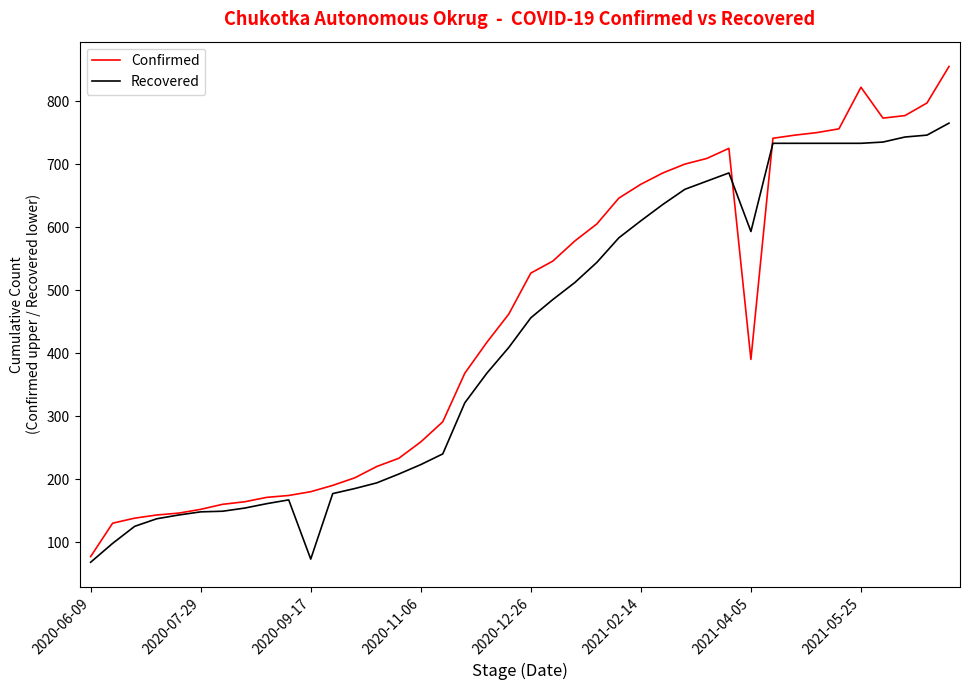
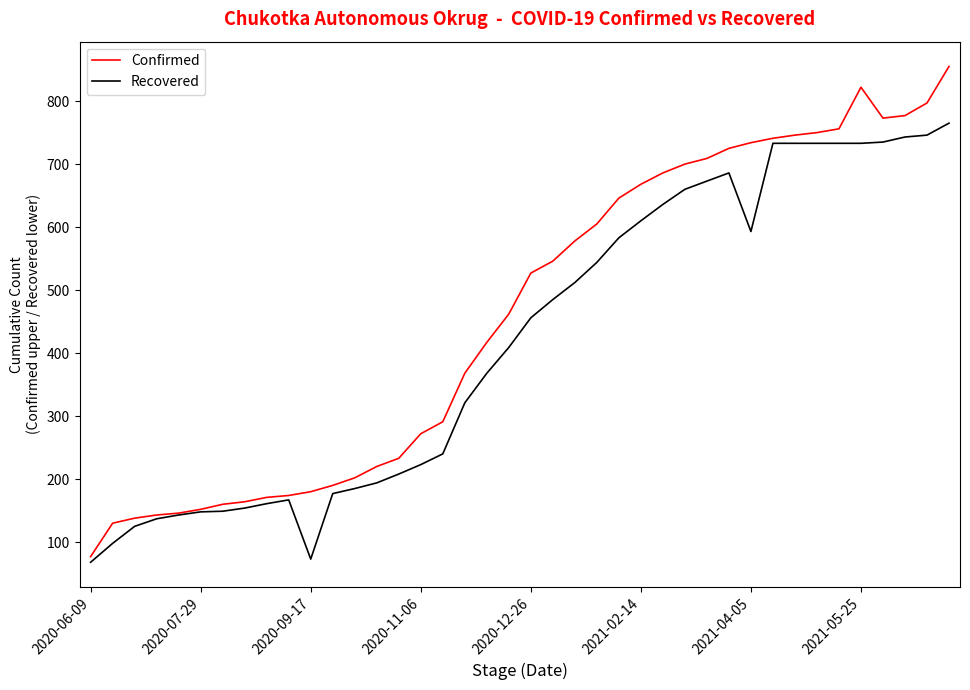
  {
    "Confirmed": {
      "2020-06-09": 80,
      "2020-07-29": 150,
      "2020-09-17": 180,
-     "2020-11-06": 260,
+     "2020-11-06": 270,
      "2020-12-26": 530,
      "2021-02-14": 670,
-     "2021-04-05": 390,
+     "2021-04-05": 730,
      "2021-05-25": 820
    },
    "Recovered": {
      "2020-06-09": 70,
      "2020-07-29": 150,
      "2020-09-17": 70,
      "2020-11-06": 220,
      "2020-12-26": 460,
      "2021-02-14": 610,
      "2021-04-05": 590,
      "2021-05-25": 730
    }
  }
